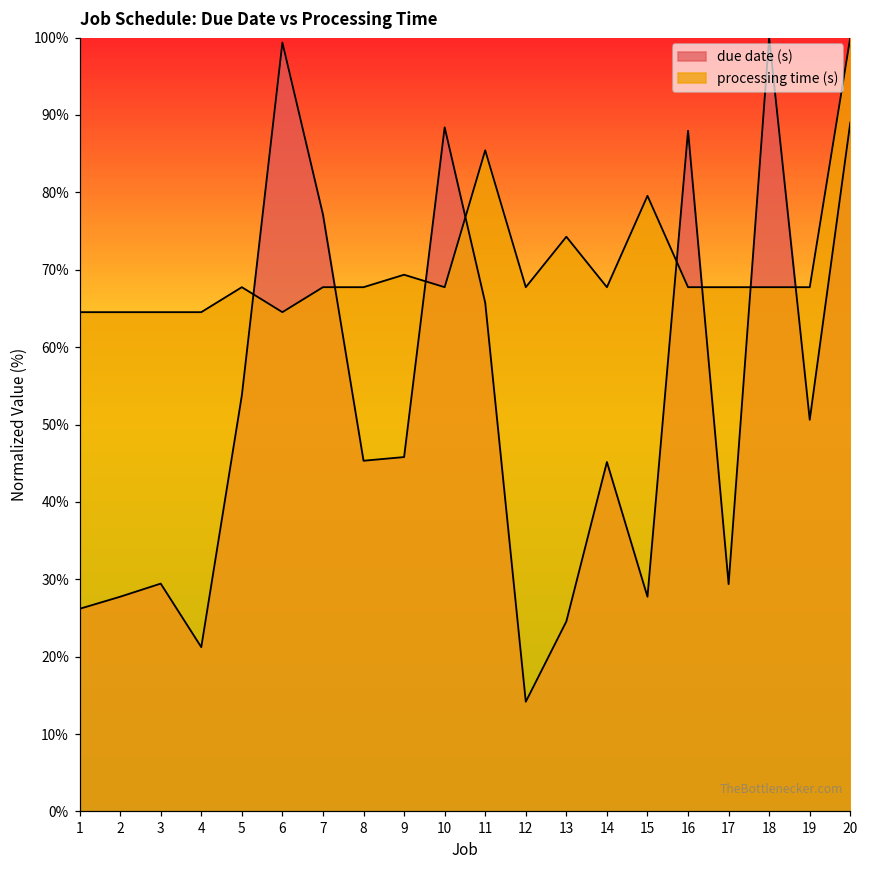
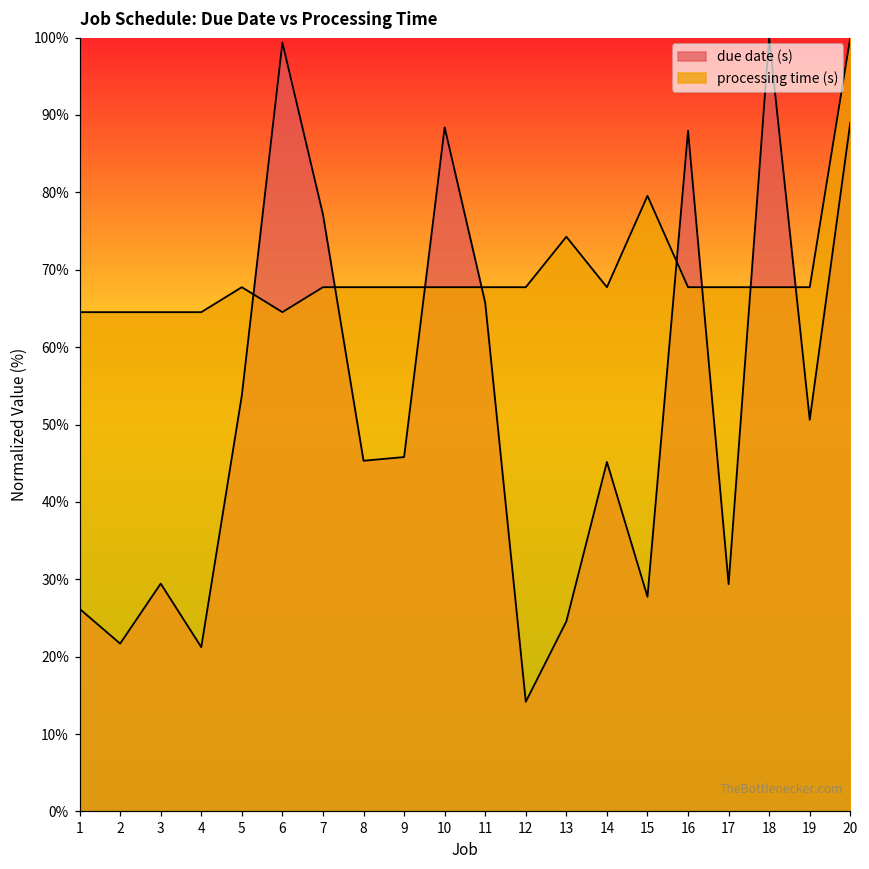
  {
    "due date (s)": {
      "1": "26%",
-     "2": "28%",
+     "2": "22%",
      "3": "29%",
      "4": "21%",
      "5": "54%",
      "6": "99%",
      "7": "77%",
      "8": "45%",
      "9": "46%",
      "10": "88%",
      "11": "66%",
      "12": "14%",
      "13": "25%",
      "14": "45%",
      "15": "28%",
      "16": "88%",
      "17": "29%",
      "18": "100%",
      "19": "51%",
      "20": "89%"
    },
    "processing time (s)": {
      "1": "65%",
      "2": "65%",
      "3": "65%",
      "4": "65%",
      "5": "68%",
      "6": "65%",
      "7": "68%",
      "8": "68%",
-     "9": "69%",
+     "9": "68%",
      "10": "68%",
-     "11": "85%",
+     "11": "68%",
      "12": "68%",
      "13": "74%",
      "14": "68%",
      "15": "80%",
      "16": "68%",
      "17": "68%",
      "18": "68%",
      "19": "68%",
      "20": "100%"
    }
  }
